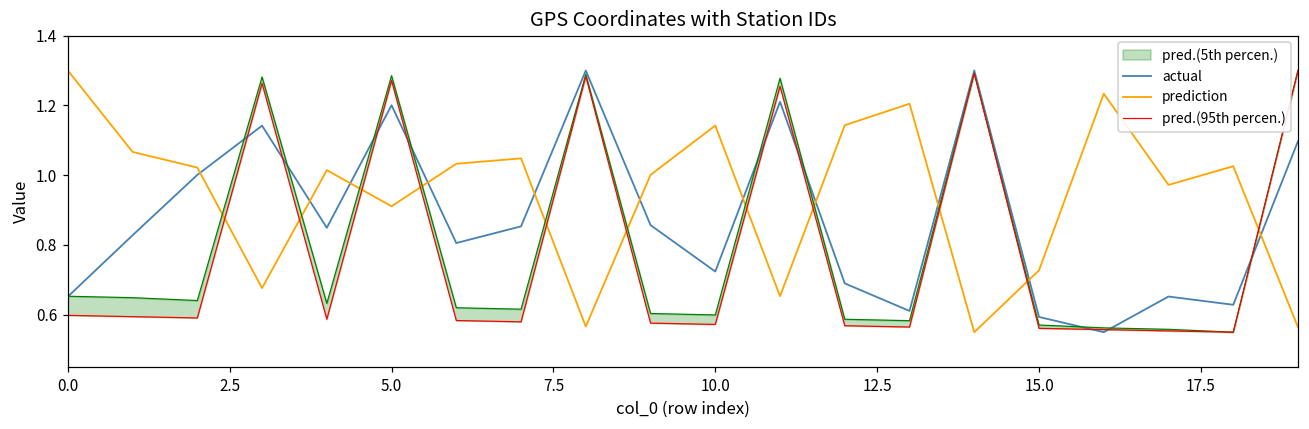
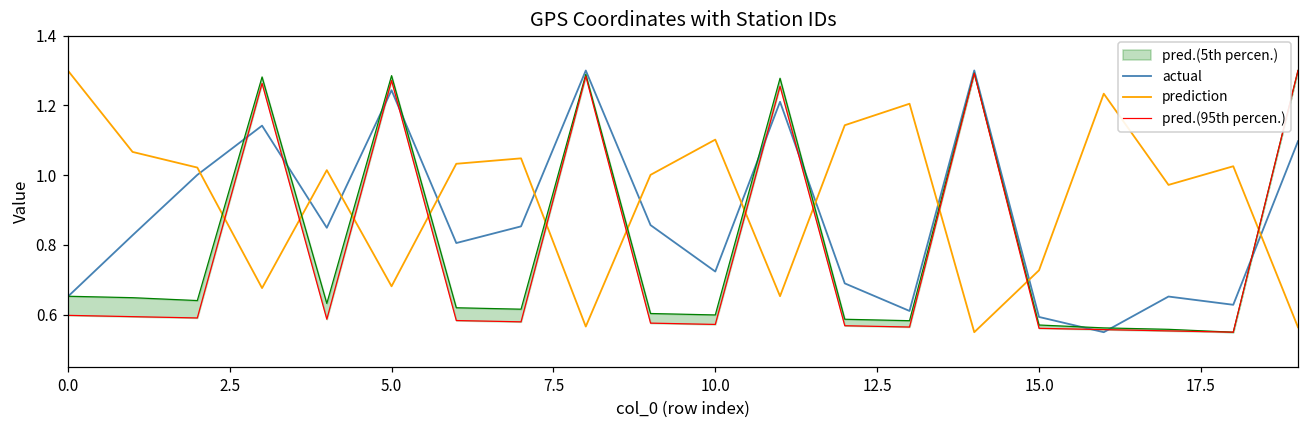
  {
    "actual": {
-     "5.0": 1.20,
+     "5.0": 1.24,
      "10.0": 0.72,
      "15.0": 0.59
    },
    "prediction": {
      "0.0": 1.30,
-     "5.0": 0.91,
-     "10.0": 1.14,
+     "5.0": 0.68,
+     "10.0": 1.10,
      "15.0": 0.73
    },
    "pred.(5th percen.)": {
      "5.0": 1.29,
      "10.0": 0.60,
      "15.0": 0.57
    },
    "pred.(95th percen.)": {
      "0.0": 0.60,
      "5.0": 1.27,
      "10.0": 0.57,
      "15.0": 0.56
    }
  }
